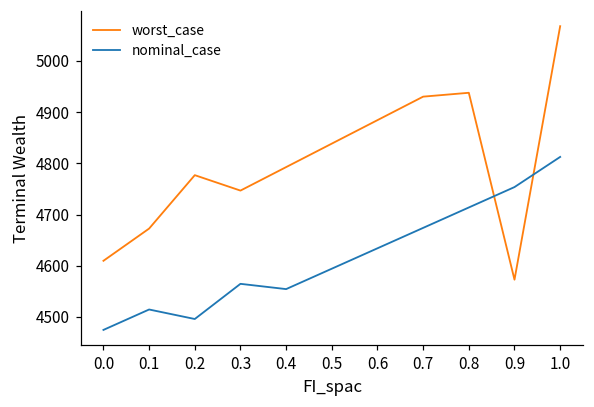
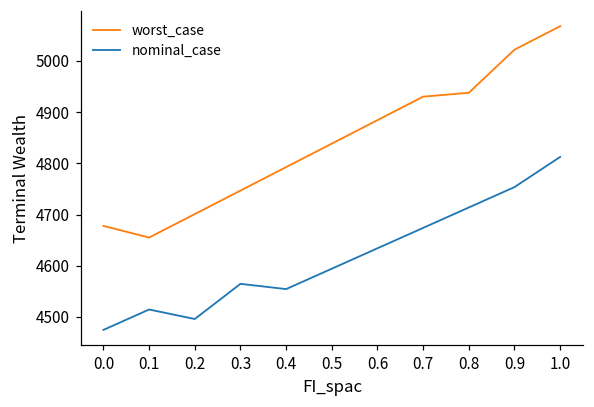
  {
    "worst_case": {
-     "0.0": 4610,
-     "0.1": 4670,
-     "0.2": 4780,
+     "0.0": 4680,
+     "0.1": 4660,
+     "0.2": 4700,
      "0.3": 4750,
      "0.4": 4790,
      "0.5": 4840,
      "0.6": 4880,
      "0.7": 4930,
      "0.8": 4940,
-     "0.9": 4570,
+     "0.9": 5020,
      "1.0": 5070
    },
    "nominal_case": {
      "0.0": 4470,
      "0.1": 4510,
      "0.2": 4500,
      "0.3": 4560,
      "0.4": 4550,
      "0.5": 4590,
      "0.6": 4630,
      "0.7": 4670,
      "0.8": 4710,
      "0.9": 4750,
      "1.0": 4810
    }
  }
